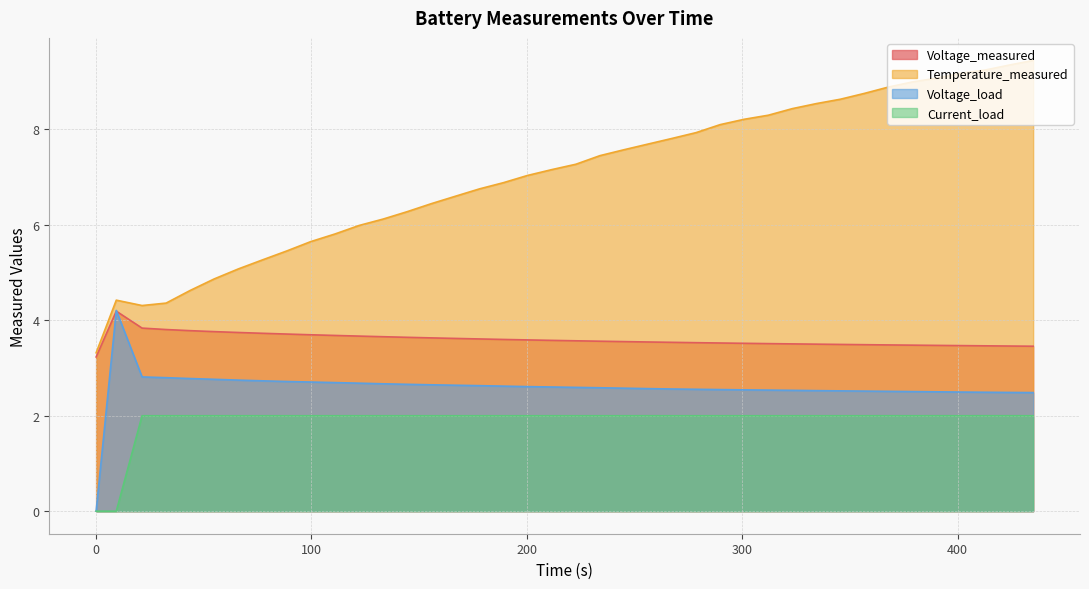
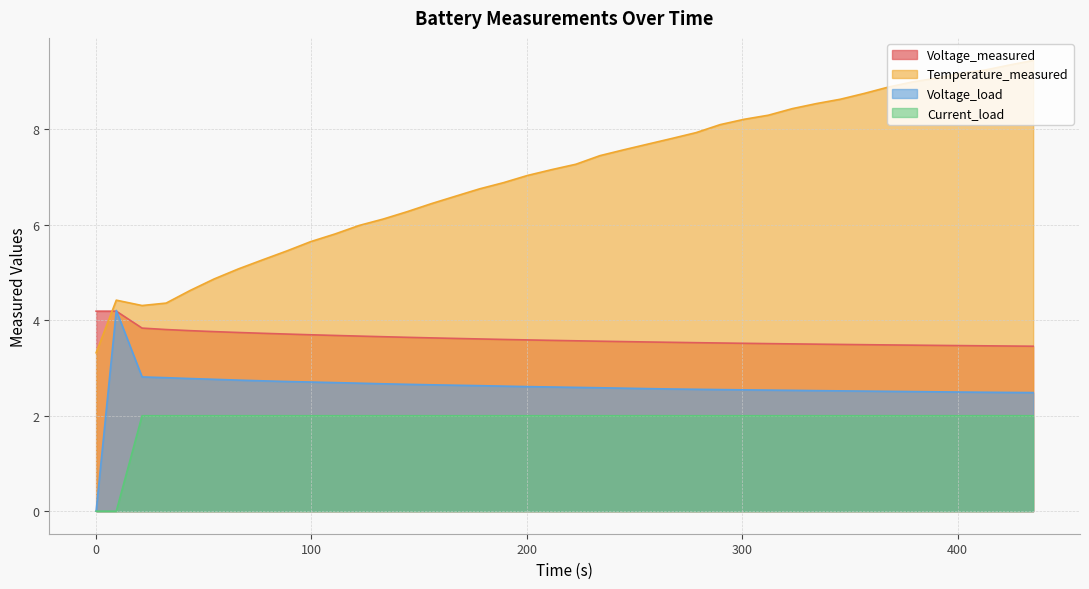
  {
    "Voltage_measured": {
-     "0": 3.2
+     "0": 4.2
    },
    "Temperature_measured": {
      "0": 3.3
    }
  }
